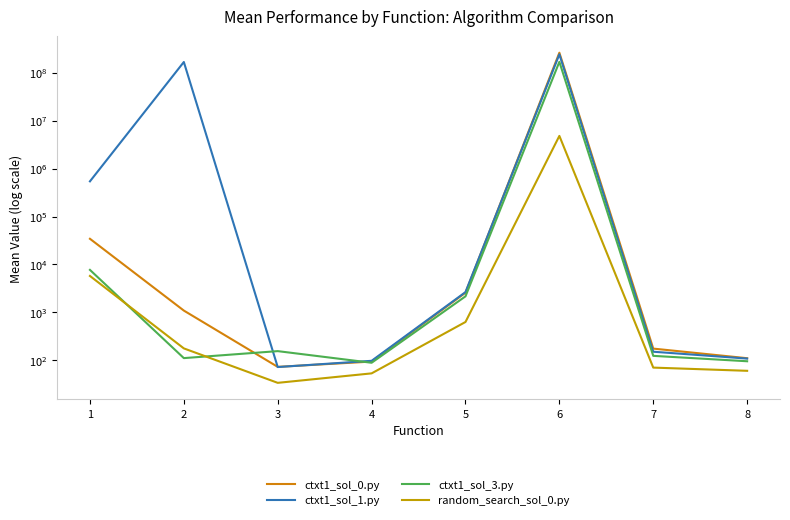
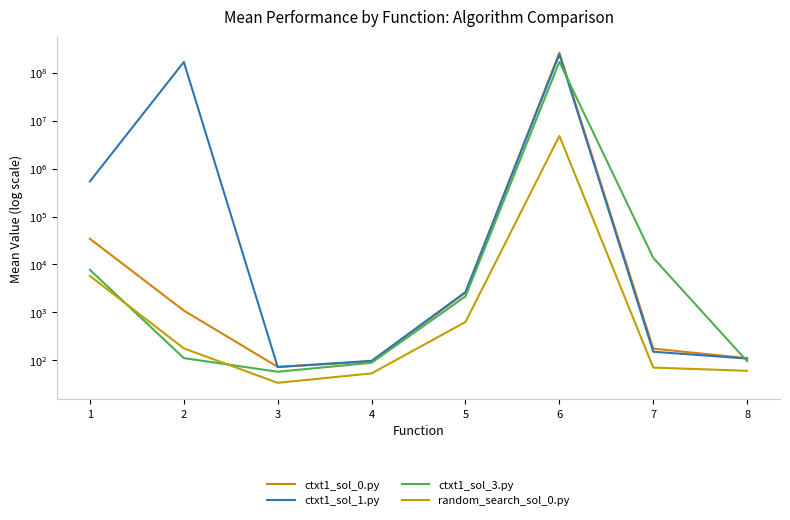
  {
    "ctxt1_sol_1.py": {
      "1": 500000,
      "2": 170000000,
      "7": 150
    },
    "ctxt1_sol_3.py": {
      "1": 8000,
      "2": 110,
-     "3": 150,
+     "3": 60,
      "5": 2000,
      "6": 170000000,
-     "7": 120,
+     "7": 14000,
      "8": 100
    }
  }
